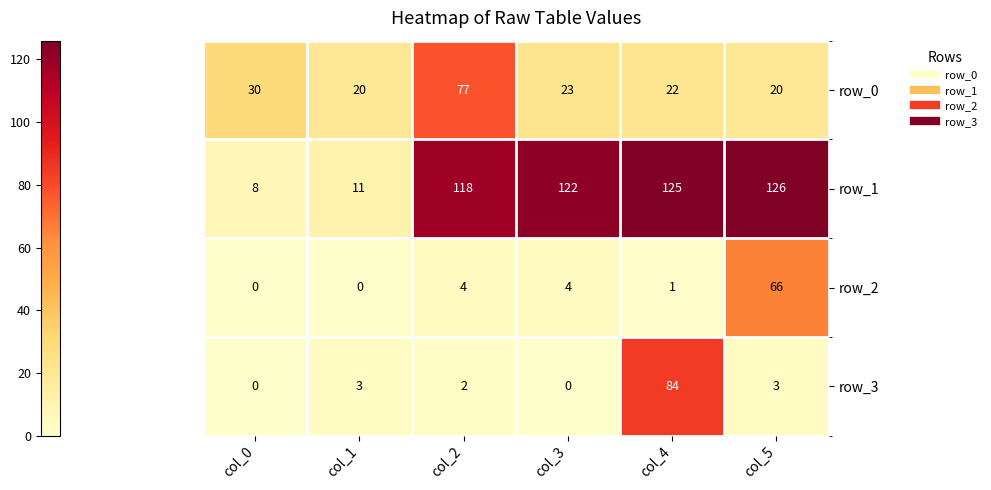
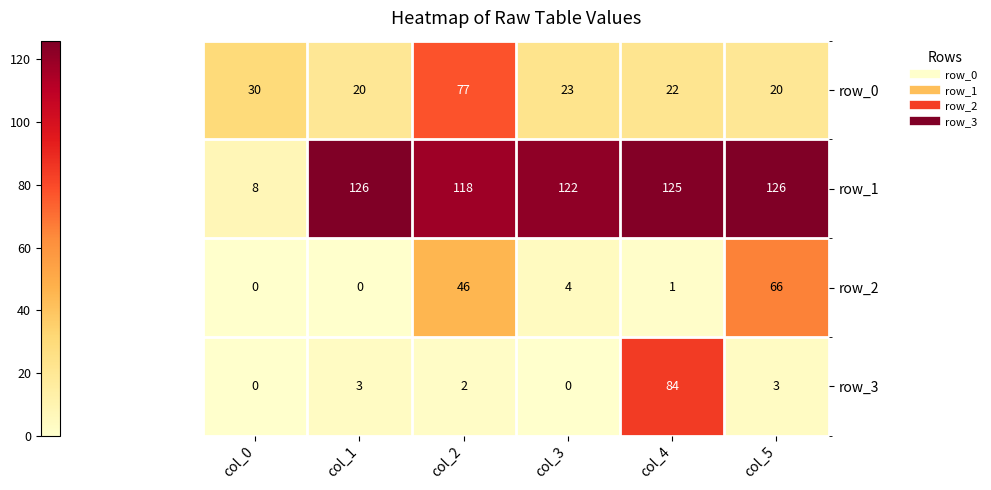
  {
    "row_0": {
      "col_0": 30,
      "col_1": 20,
      "col_2": 77,
      "col_3": 23,
      "col_4": 22,
      "col_5": 20
    },
    "row_1": {
      "col_0": 8,
-     "col_1": 11,
+     "col_1": 126,
      "col_2": 118,
      "col_3": 122,
      "col_4": 125,
      "col_5": 126
    },
    "row_2": {
      "col_0": 0,
      "col_1": 0,
-     "col_2": 4,
+     "col_2": 46,
      "col_3": 4,
      "col_4": 1,
      "col_5": 66
    },
    "row_3": {
      "col_0": 0,
      "col_1": 3,
      "col_2": 2,
      "col_3": 0,
      "col_4": 84,
      "col_5": 3
    }
  }
